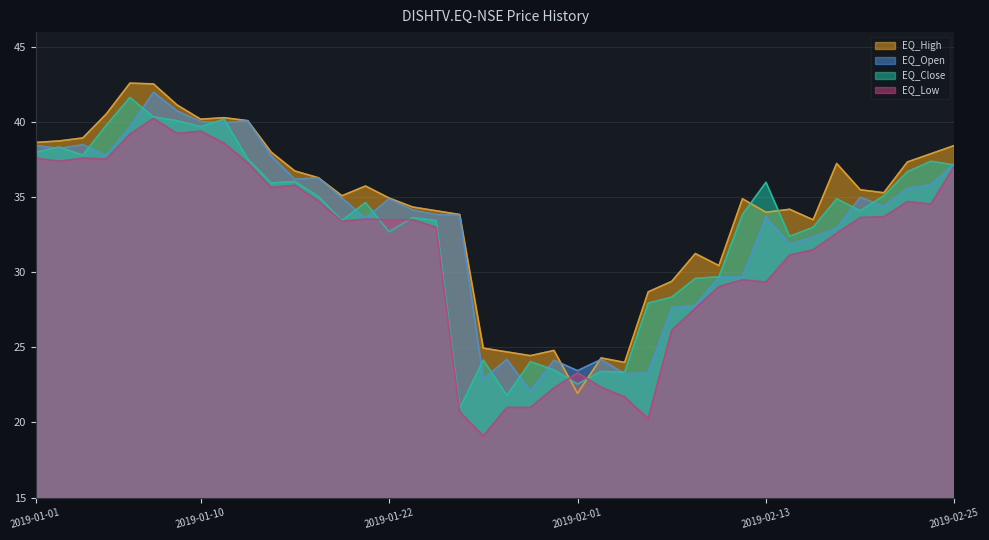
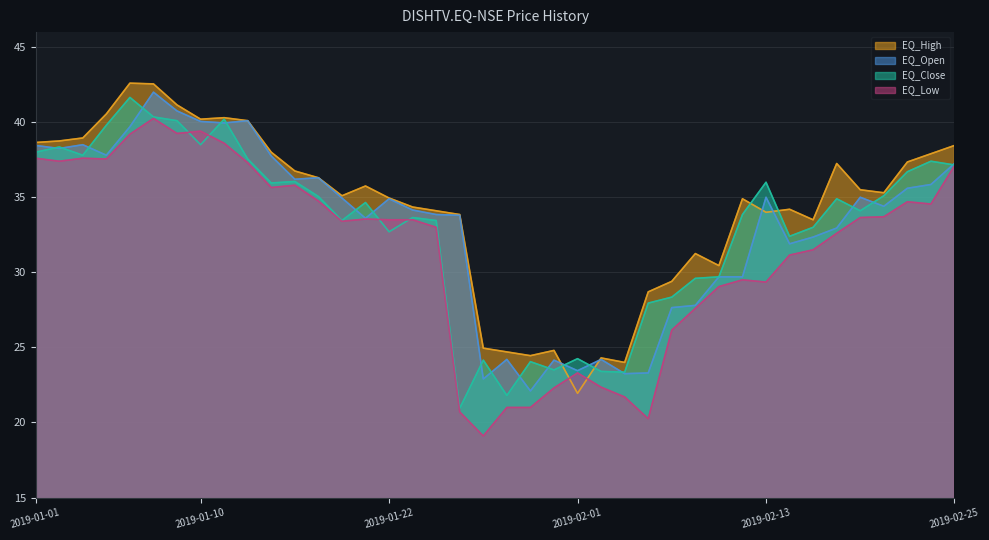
  {
    "EQ_High": {
      "2019-01-01": 38.7,
      "2019-02-01": 21.9,
      "2019-02-13": 34.0,
      "2019-02-25": 38.5
    },
    "EQ_Open": {
      "2019-01-01": 38.5,
-     "2019-02-13": 33.7
+     "2019-02-13": 35.0
    },
    "EQ_Close": {
      "2019-01-01": 38.0,
-     "2019-01-10": 39.7,
+     "2019-01-10": 38.5,
      "2019-01-22": 32.7,
-     "2019-02-01": 22.6,
+     "2019-02-01": 24.3,
      "2019-02-13": 36.0
    },
    "EQ_Low": {
      "2019-01-01": 37.6,
      "2019-01-10": 39.4,
      "2019-01-22": 33.5,
      "2019-02-13": 29.4
    }
  }
